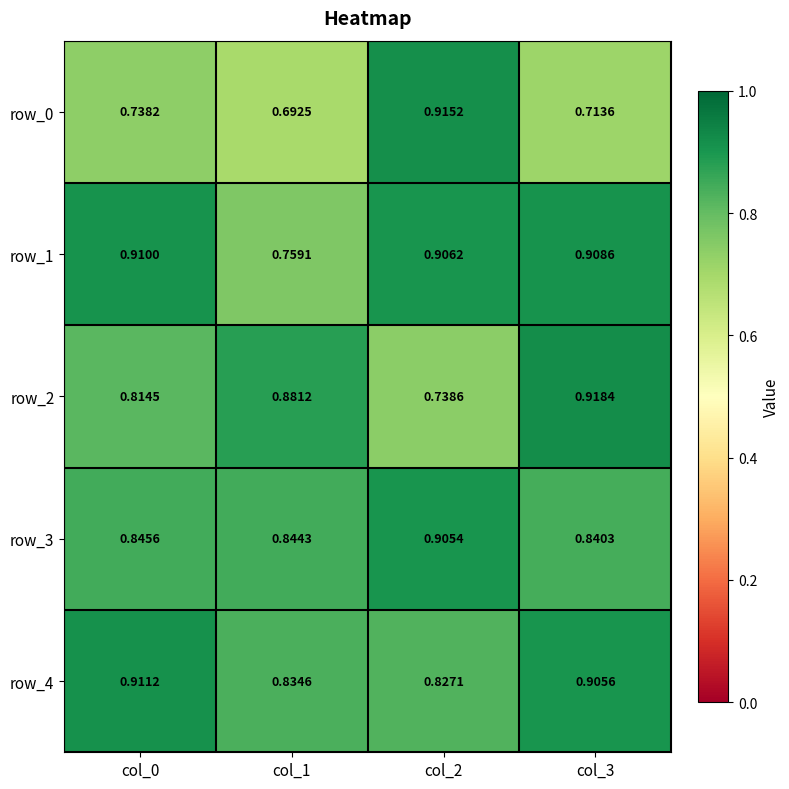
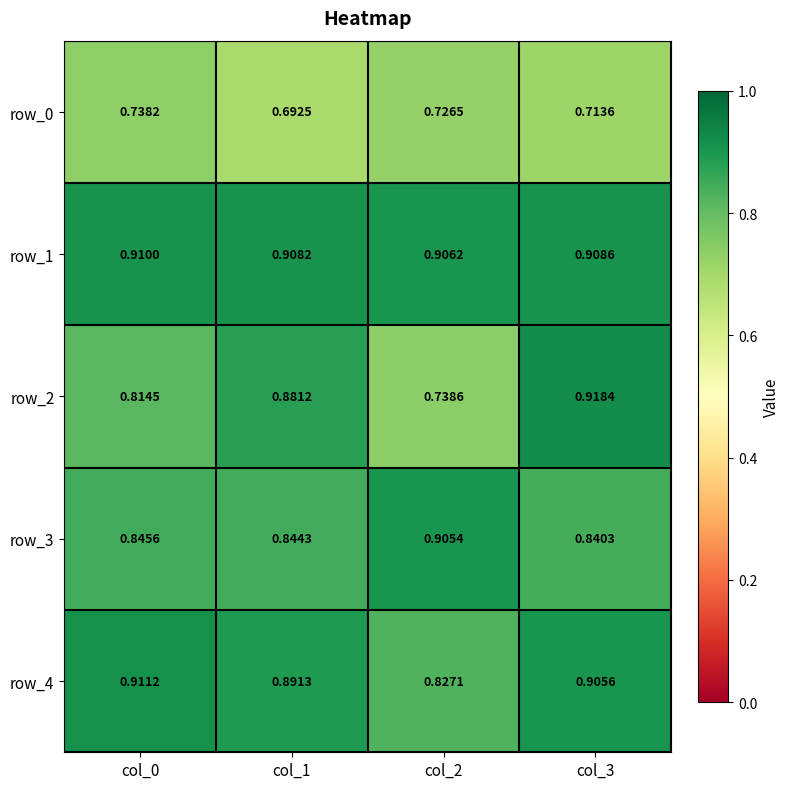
  {
    "row_0": {
      "col_0": 0.7382,
      "col_1": 0.6925,
-     "col_2": 0.9152,
+     "col_2": 0.7265,
      "col_3": 0.7136
    },
    "row_1": {
      "col_0": 0.9100,
-     "col_1": 0.7591,
+     "col_1": 0.9082,
      "col_2": 0.9062,
      "col_3": 0.9086
    },
    "row_2": {
      "col_0": 0.8145,
      "col_1": 0.8812,
      "col_2": 0.7386,
      "col_3": 0.9184
    },
    "row_3": {
      "col_0": 0.8456,
      "col_1": 0.8443,
      "col_2": 0.9054,
      "col_3": 0.8403
    },
    "row_4": {
      "col_0": 0.9112,
-     "col_1": 0.8346,
+     "col_1": 0.8913,
      "col_2": 0.8271,
      "col_3": 0.9056
    }
  }
